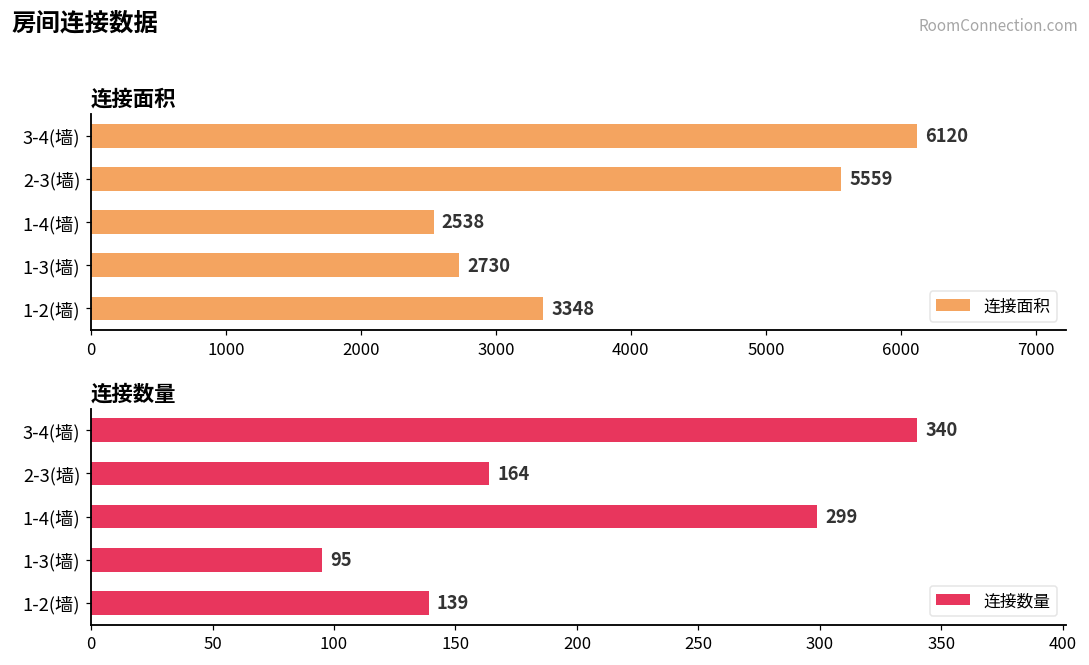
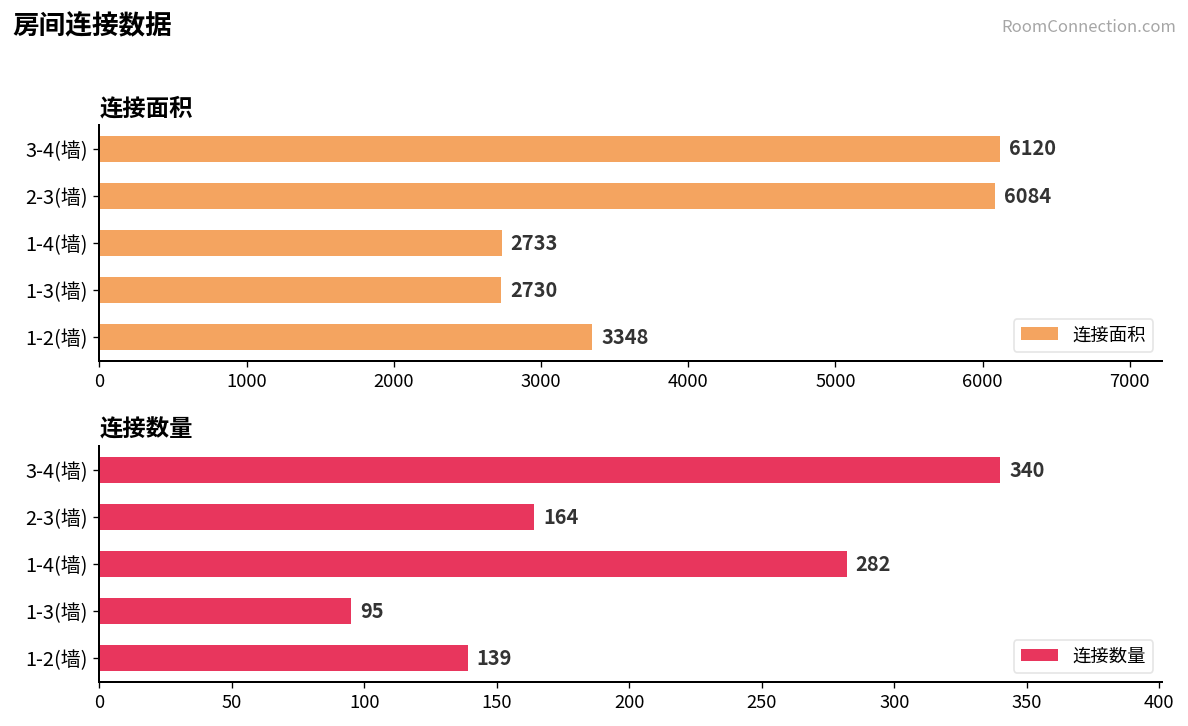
  {
    "连接面积": {
      "3-4(墙)": 6120,
-     "2-3(墙)": 5559,
-     "1-4(墙)": 2538,
+     "2-3(墙)": 6084,
+     "1-4(墙)": 2733,
      "1-3(墙)": 2730,
      "1-2(墙)": 3348
    },
    "连接数量": {
      "3-4(墙)": 340,
      "2-3(墙)": 164,
-     "1-4(墙)": 299,
+     "1-4(墙)": 282,
      "1-3(墙)": 95,
      "1-2(墙)": 139
    }
  }
